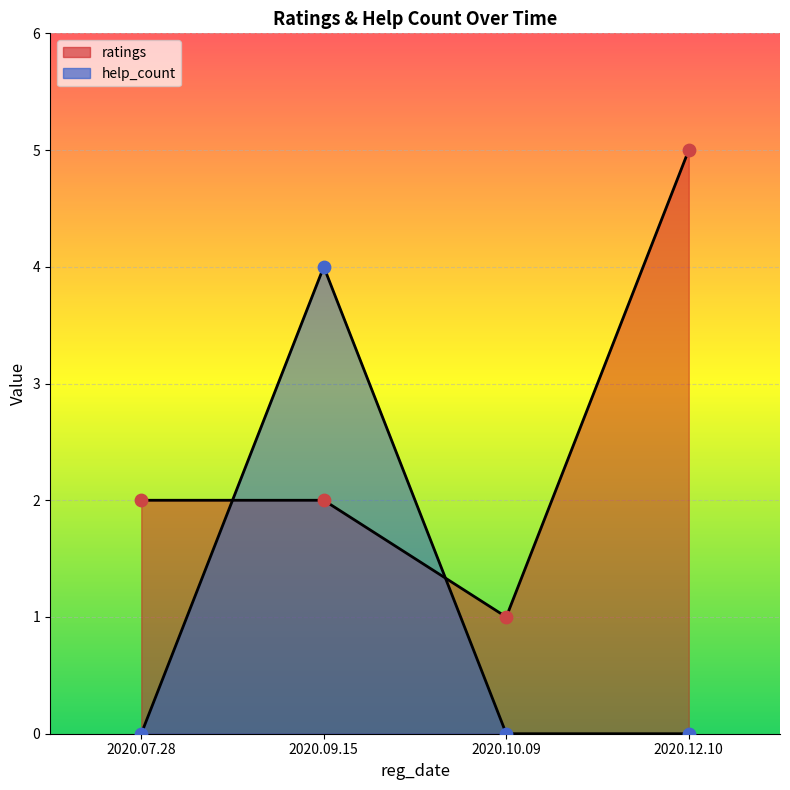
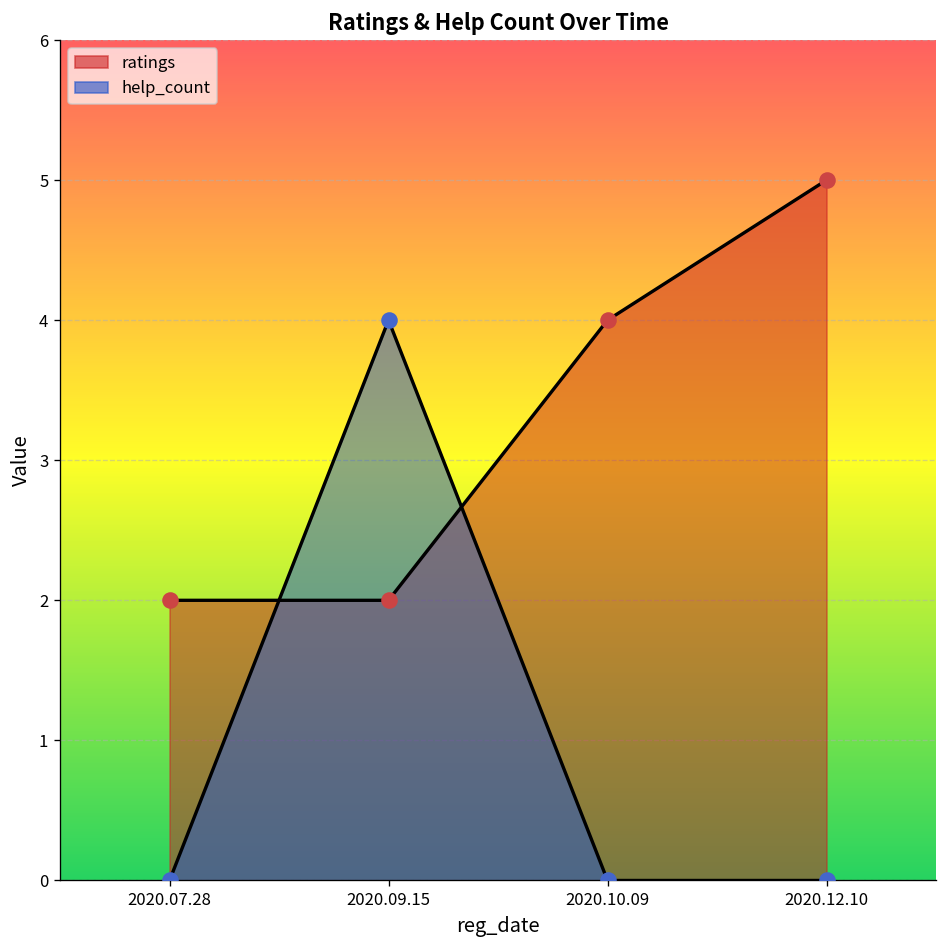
  {
    "ratings": {
      "2020.07.28": 2,
      "2020.09.15": 2,
-     "2020.10.09": 1,
+     "2020.10.09": 4,
      "2020.12.10": 5
    },
    "help_count": {
      "2020.07.28": 0,
      "2020.09.15": 4,
      "2020.10.09": 0,
      "2020.12.10": 0
    }
  }
